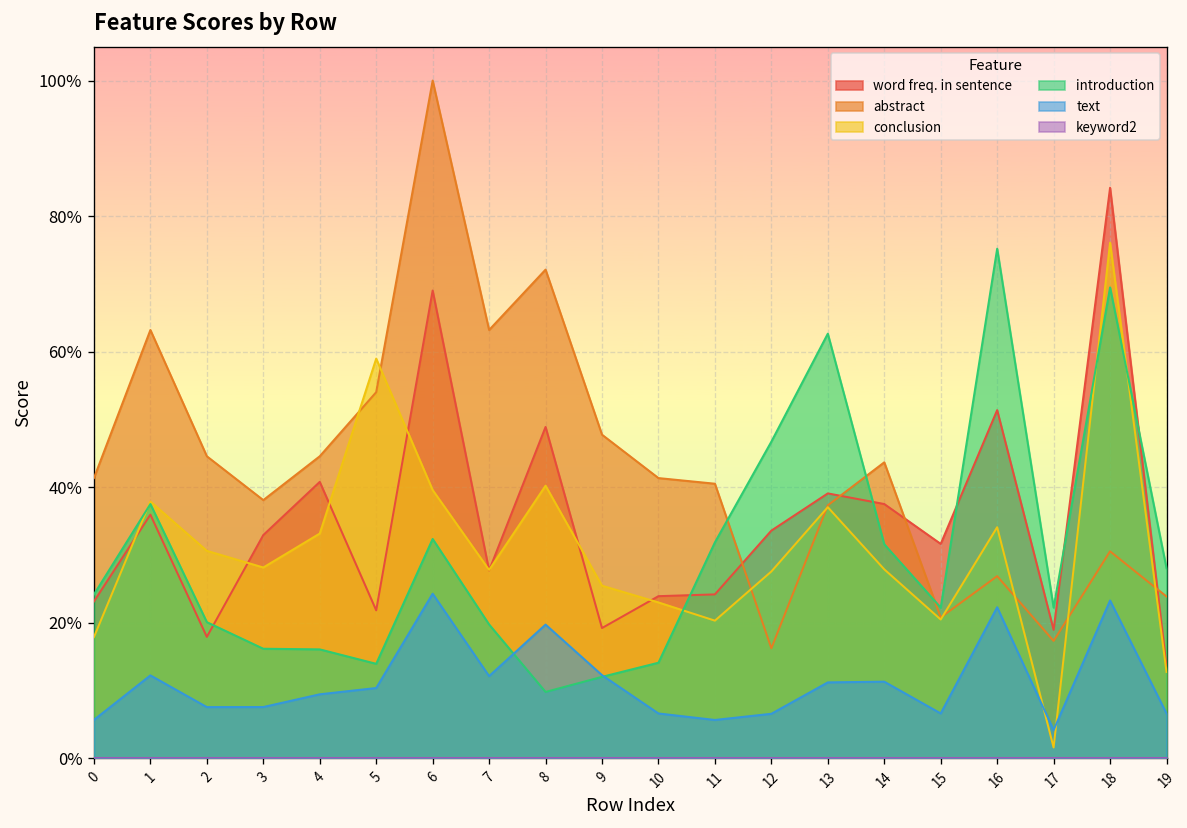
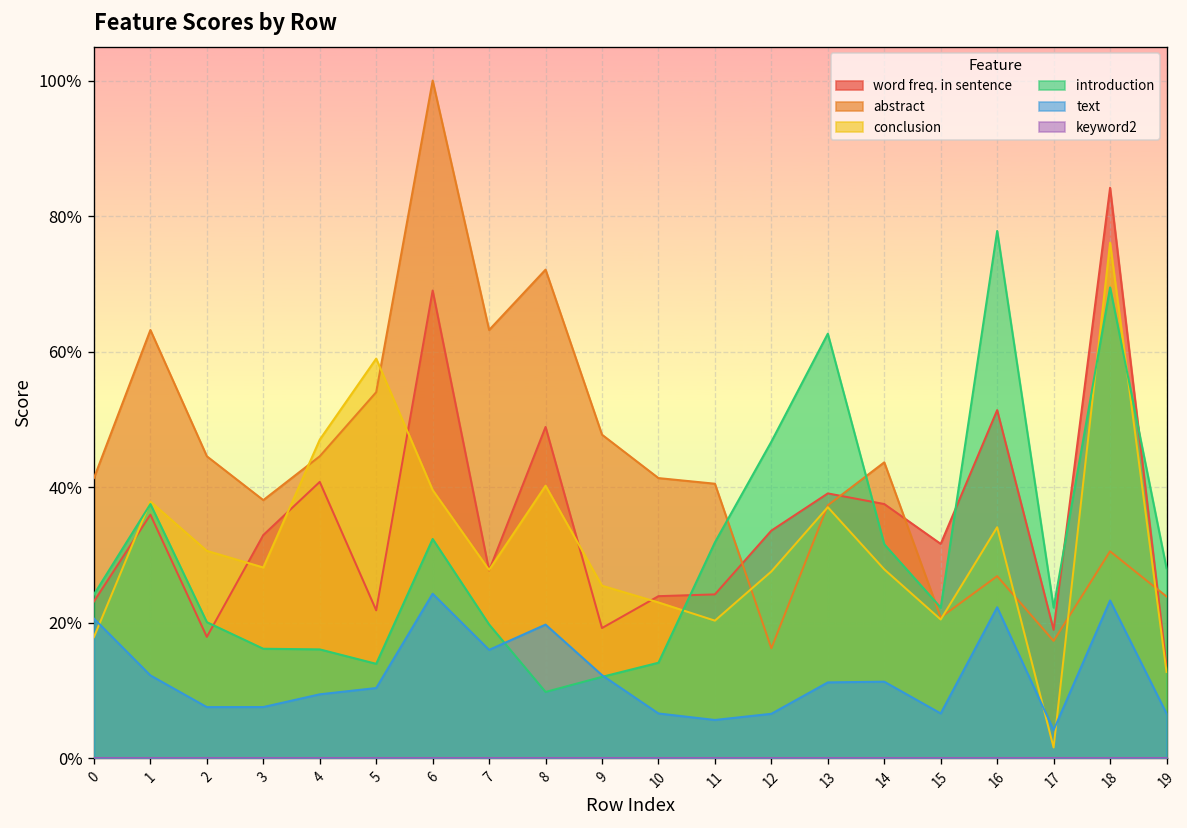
  {
    "conclusion": {
      "0": "18%",
      "2": "31%",
      "3": "28%",
-     "4": "33%",
+     "4": "47%",
      "5": "59%",
      "6": "40%",
      "8": "40%",
      "9": "25%",
      "10": "23%",
      "11": "20%",
      "12": "28%",
      "14": "28%",
      "16": "34%",
      "17": "2%",
      "18": "76%",
      "19": "13%"
    },
    "introduction": {
      "0": "24%",
      "2": "20%",
      "3": "16%",
      "4": "16%",
      "5": "14%",
      "6": "32%",
      "7": "20%",
      "8": "10%",
      "10": "14%",
      "11": "32%",
      "12": "47%",
      "13": "63%",
      "14": "32%",
      "15": "22%",
-     "16": "75%",
+     "16": "78%",
      "17": "22%",
      "18": "69%",
      "19": "28%"
    },
    "text": {
-     "0": "6%",
+     "0": "21%",
      "1": "12%",
      "2": "8%",
      "3": "8%",
      "4": "9%",
      "5": "10%",
      "6": "24%",
-     "7": "12%",
+     "7": "16%",
      "8": "20%",
      "10": "7%",
      "11": "6%",
      "12": "7%",
      "13": "11%",
      "14": "11%",
      "15": "7%",
      "16": "22%",
      "17": "4%",
      "18": "23%",
      "19": "7%"
    },
    "keyword2": {
      "0": "0%",
      "1": "0%",
      "2": "0%",
      "3": "0%",
      "4": "0%",
      "5": "0%",
      "6": "0%",
      "7": "0%",
      "8": "0%",
      "9": "0%",
      "10": "0%",
      "11": "0%",
      "12": "0%",
      "13": "0%",
      "14": "0%",
      "15": "0%",
      "16": "0%",
      "17": "0%",
      "18": "0%",
      "19": "0%"
    }
  }
